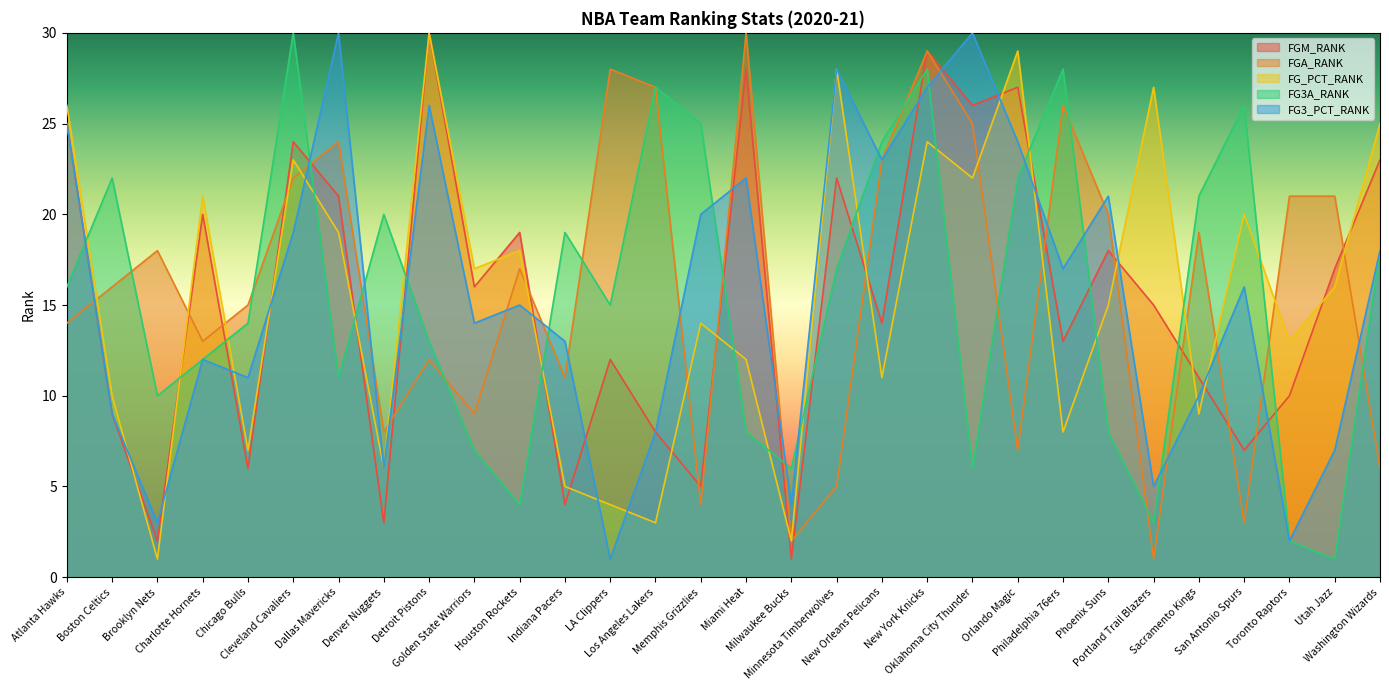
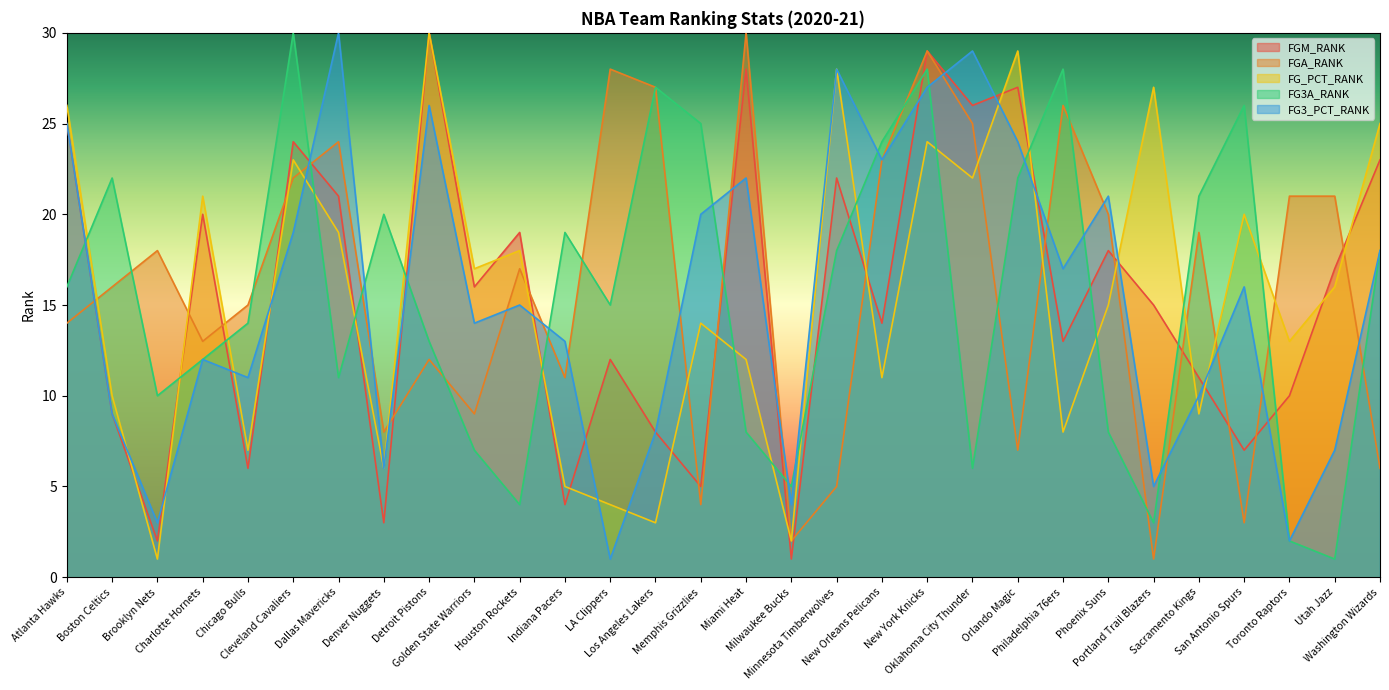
  {
    "FG3A_RANK": {
      "Atlanta Hawks": 16,
      "Boston Celtics": 22,
      "Brooklyn Nets": 10,
      "Chicago Bulls": 14,
      "Cleveland Cavaliers": 30,
      "Dallas Mavericks": 11,
      "Denver Nuggets": 20,
      "Detroit Pistons": 13,
      "Golden State Warriors": 7,
      "Houston Rockets": 4,
      "Indiana Pacers": 19,
      "LA Clippers": 15,
      "Memphis Grizzlies": 25,
      "Miami Heat": 8,
-     "Milwaukee Bucks": 6,
-     "Minnesota Timberwolves": 17,
+     "Milwaukee Bucks": 5,
+     "Minnesota Timberwolves": 18,
      "New Orleans Pelicans": 24,
      "New York Knicks": 28,
      "Oklahoma City Thunder": 6,
      "Orlando Magic": 22,
      "Philadelphia 76ers": 28,
      "Phoenix Suns": 8,
      "Portland Trail Blazers": 3,
      "Sacramento Kings": 21,
      "San Antonio Spurs": 26,
      "Utah Jazz": 1
    },
    "FG3_PCT_RANK": {
      "Brooklyn Nets": 3,
      "Chicago Bulls": 11,
      "Cleveland Cavaliers": 19,
      "Dallas Mavericks": 30,
      "Detroit Pistons": 26,
      "Golden State Warriors": 14,
      "Houston Rockets": 15,
      "Indiana Pacers": 13,
      "LA Clippers": 1,
      "Memphis Grizzlies": 20,
      "Miami Heat": 22,
      "Milwaukee Bucks": 4,
      "New York Knicks": 27,
-     "Oklahoma City Thunder": 30,
+     "Oklahoma City Thunder": 29,
      "Orlando Magic": 24,
      "Philadelphia 76ers": 17,
      "Phoenix Suns": 21,
      "Portland Trail Blazers": 5,
      "Sacramento Kings": 10,
      "San Antonio Spurs": 16,
      "Utah Jazz": 7
    }
  }
